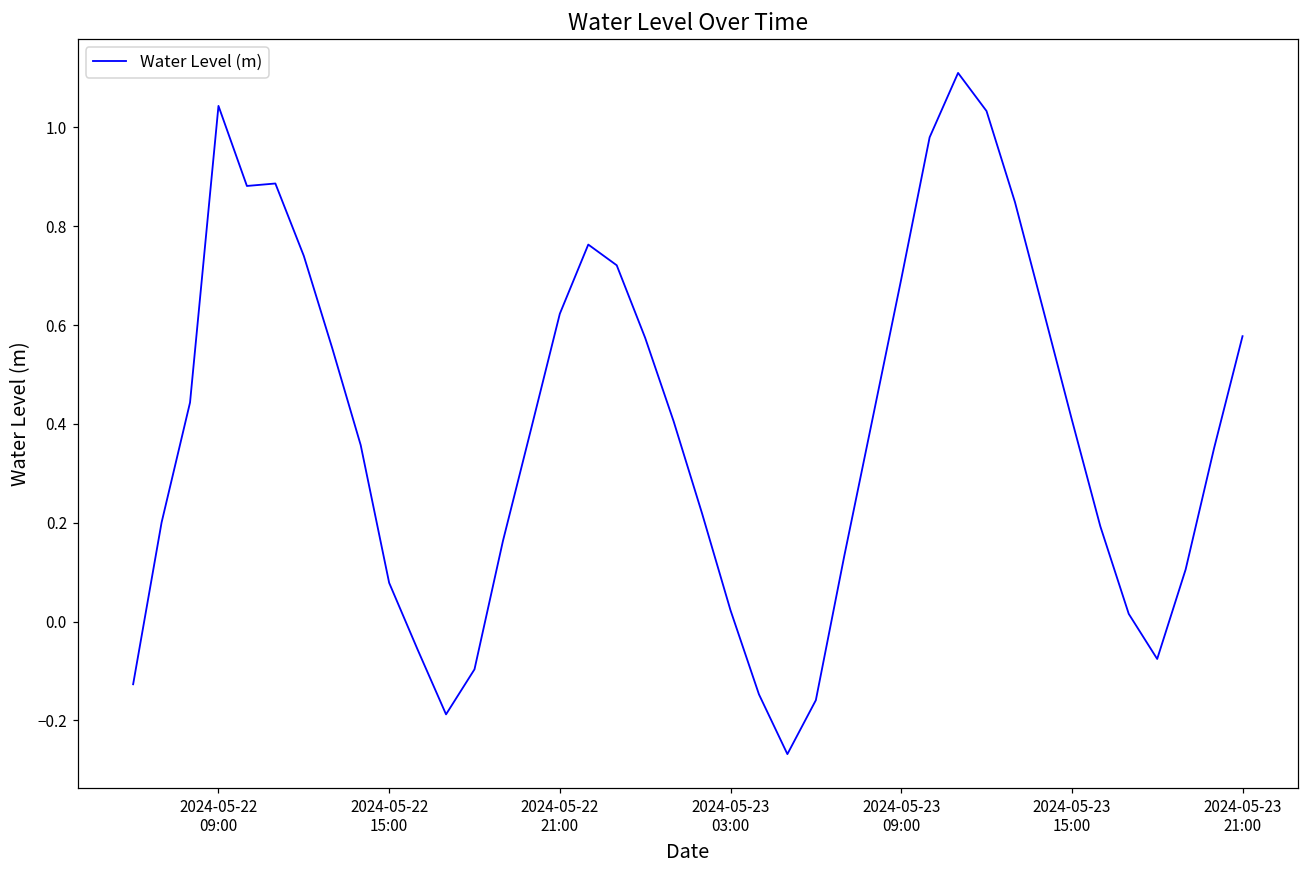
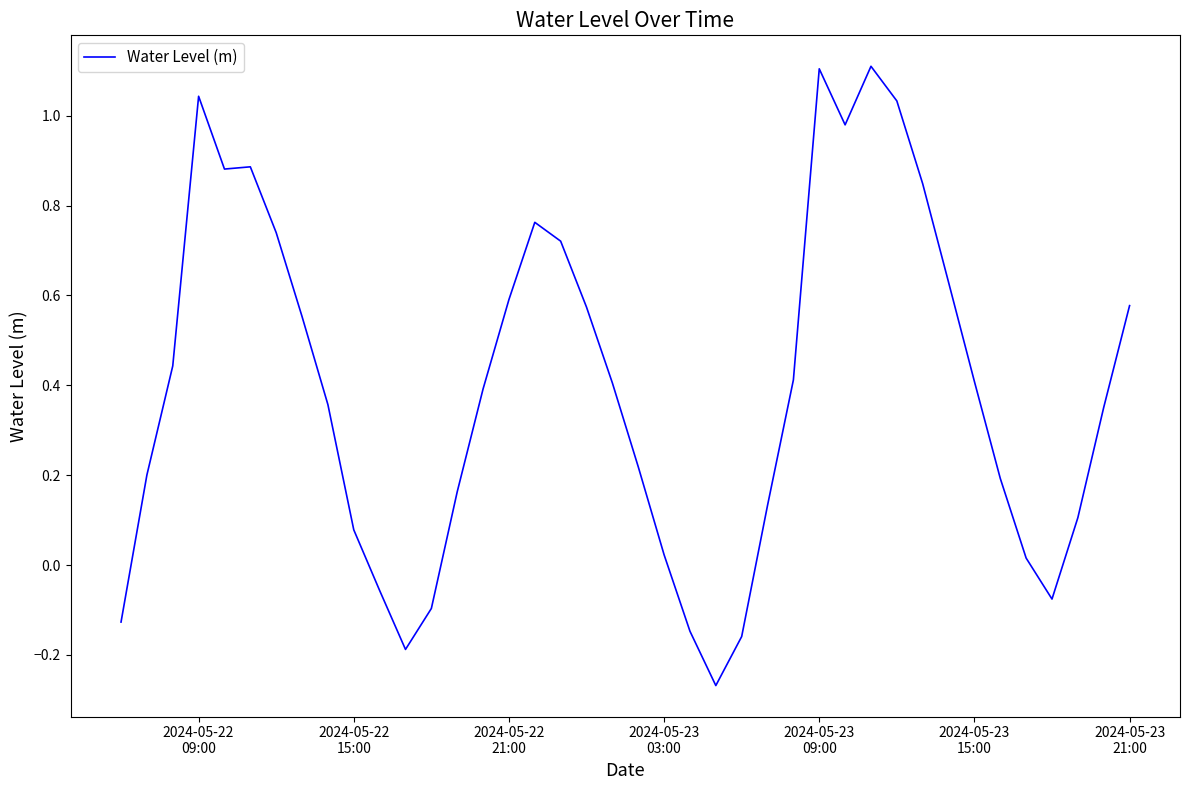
  {
    "2024-05-22 09:00": 1.04,
    "2024-05-22 15:00": 0.08,
-   "2024-05-22 21:00": 0.62,
+   "2024-05-22 21:00": 0.59,
    "2024-05-23 03:00": 0.02,
-   "2024-05-23 09:00": 0.69,
+   "2024-05-23 09:00": 1.10,
    "2024-05-23 15:00": 0.41,
    "2024-05-23 21:00": 0.58
  }
